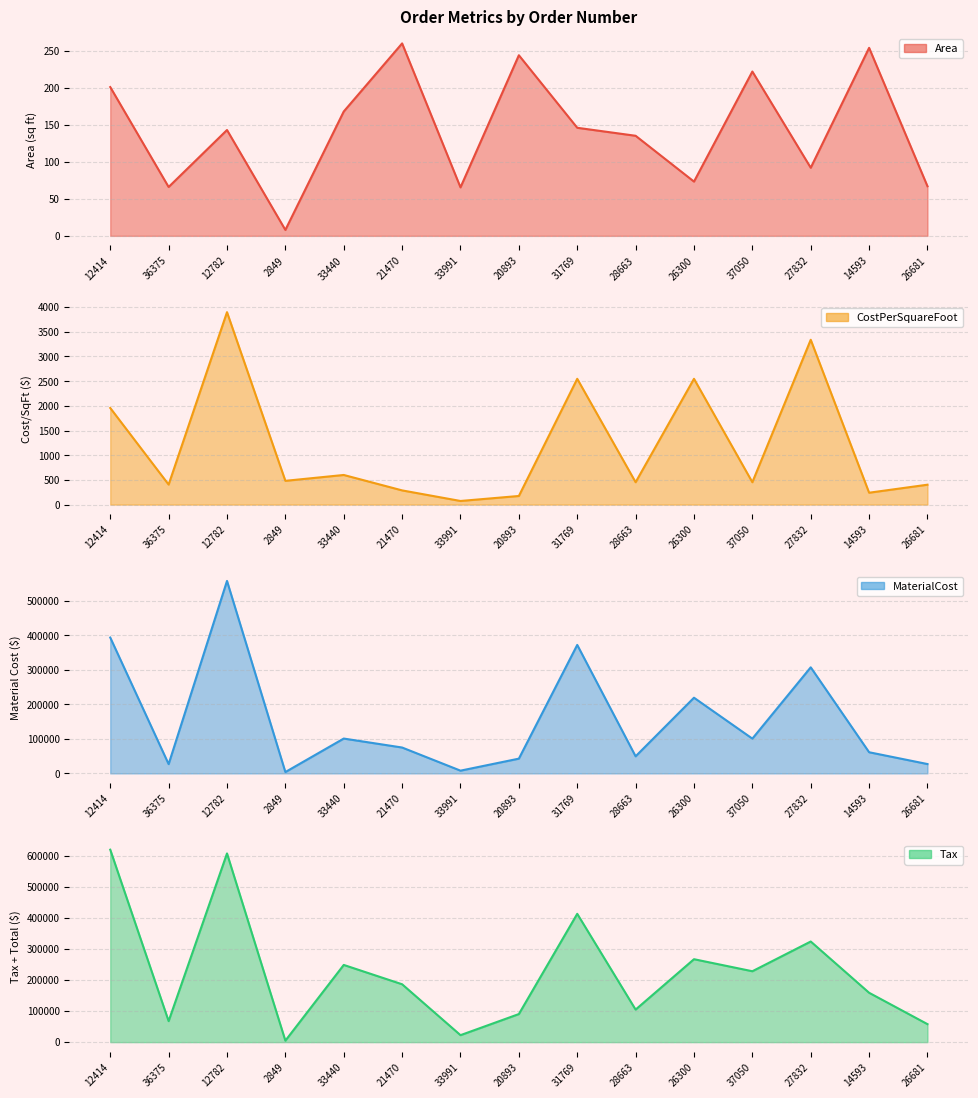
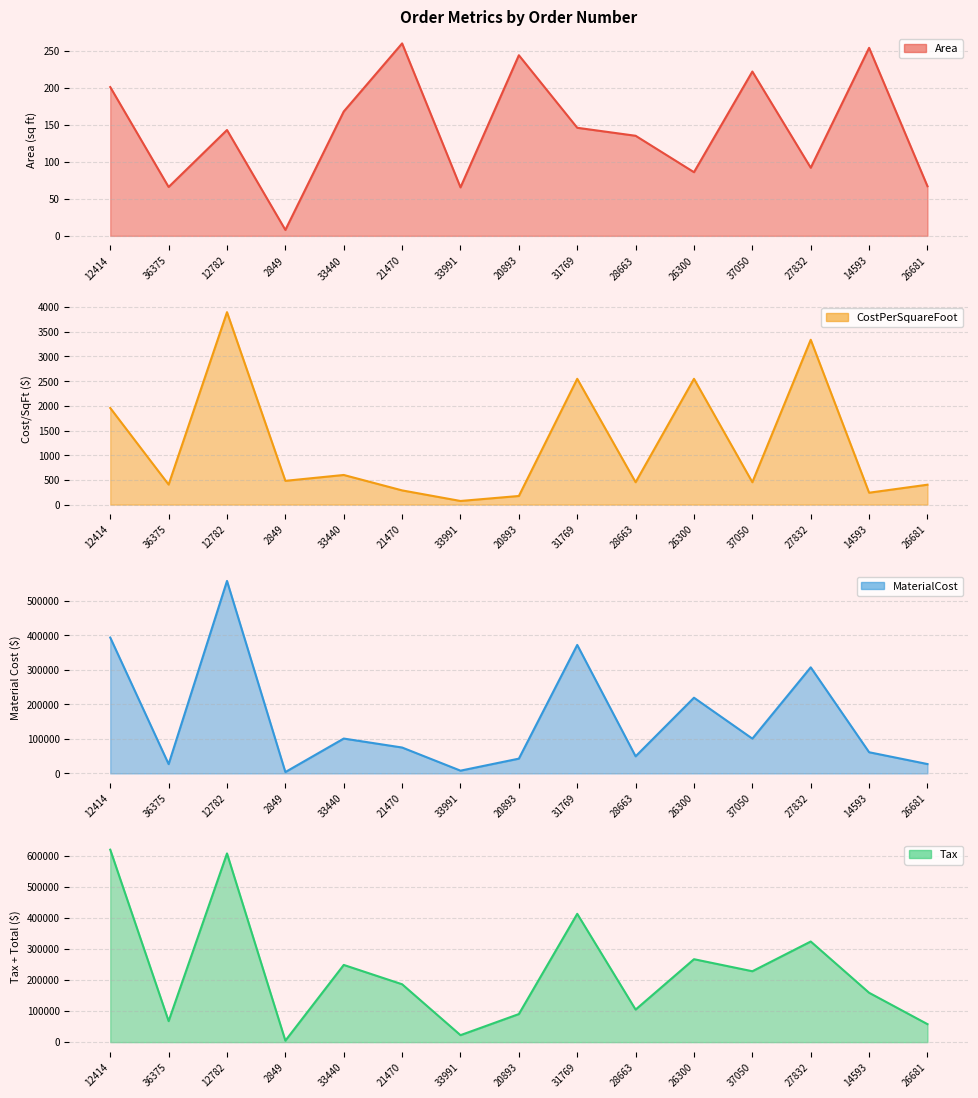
  {
    "Order Metrics by Order Number": {
      "12414": 200,
      "36375": 70,
      "12782": 140,
      "2849": 10,
      "33440": 170,
      "21470": 260,
      "33991": 70,
      "20893": 240,
      "31769": 150,
      "28663": 140,
-     "26300": 70,
+     "26300": 90,
      "37050": 220,
      "27832": 90,
      "14593": 250,
      "26681": 70
    }
  }
